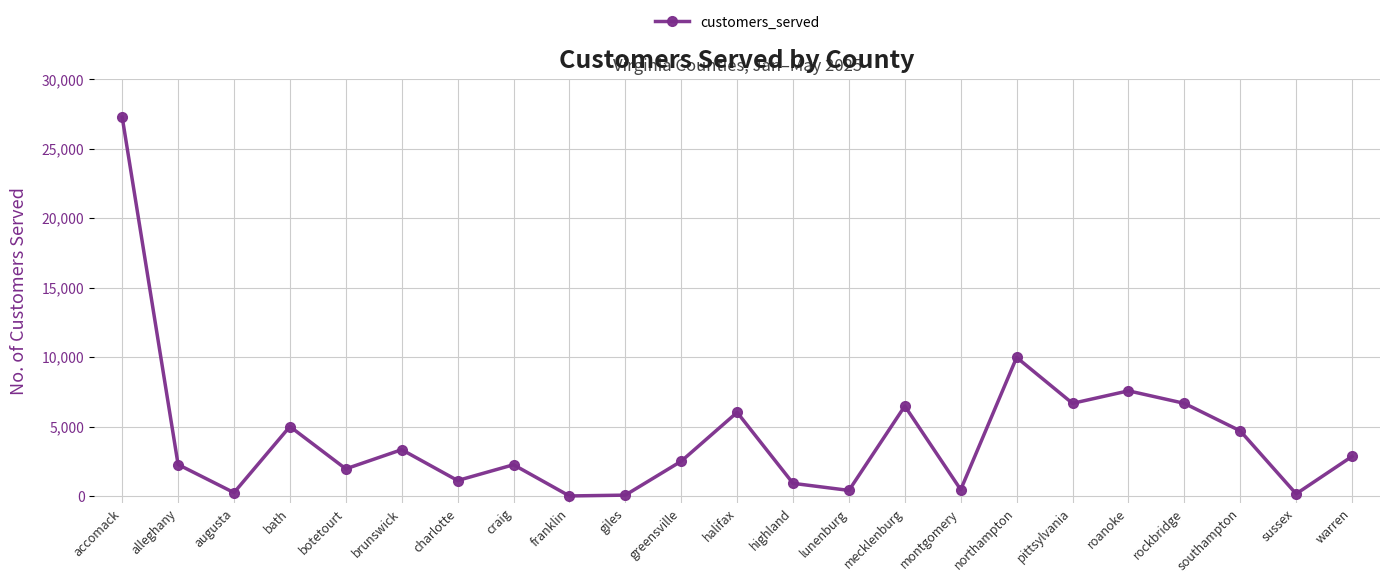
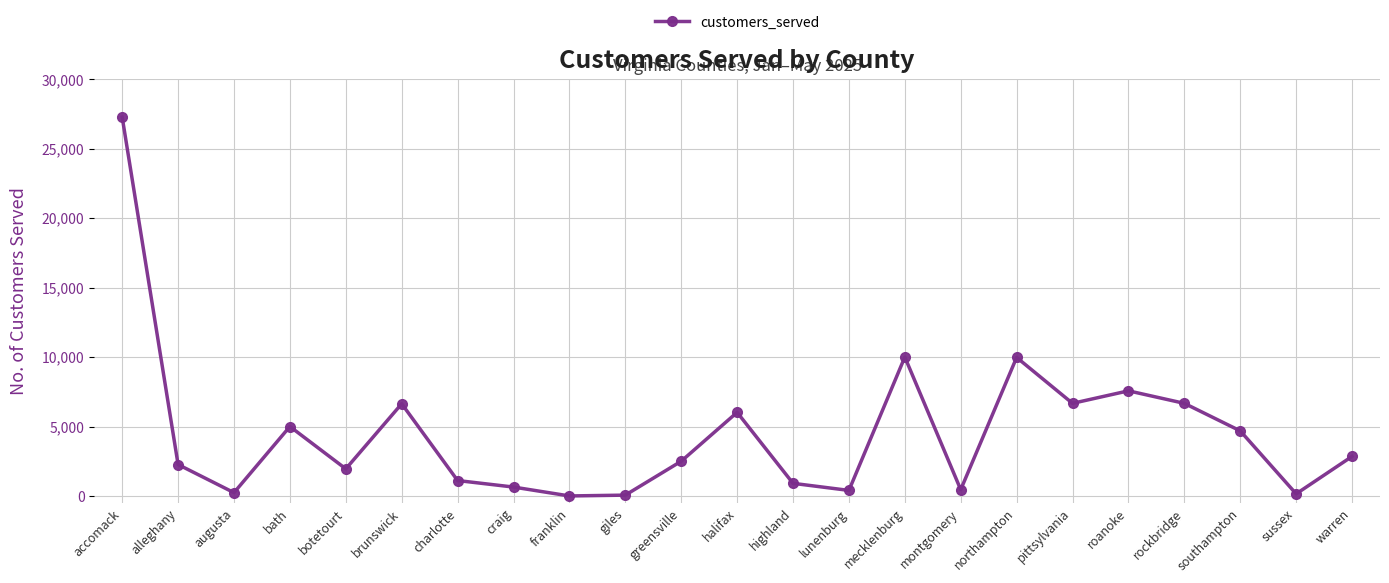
  {
    "accomack": "27,300",
    "alleghany": "2,300",
    "augusta": "200",
    "bath": "5,000",
    "botetourt": "2,000",
-   "brunswick": "3,300",
+   "brunswick": "6,600",
    "charlotte": "1,100",
-   "craig": "2,200",
+   "craig": "600",
    "franklin": "0",
    "giles": "100",
    "greensville": "2,500",
    "halifax": "6,000",
    "highland": "900",
    "lunenburg": "400",
-   "mecklenburg": "6,500",
+   "mecklenburg": "10,000",
    "montgomery": "500",
    "northampton": "10,000",
    "pittsylvania": "6,700",
    "roanoke": "7,600",
    "rockbridge": "6,700",
    "southampton": "4,700",
    "sussex": "200",
    "warren": "2,800"
  }
